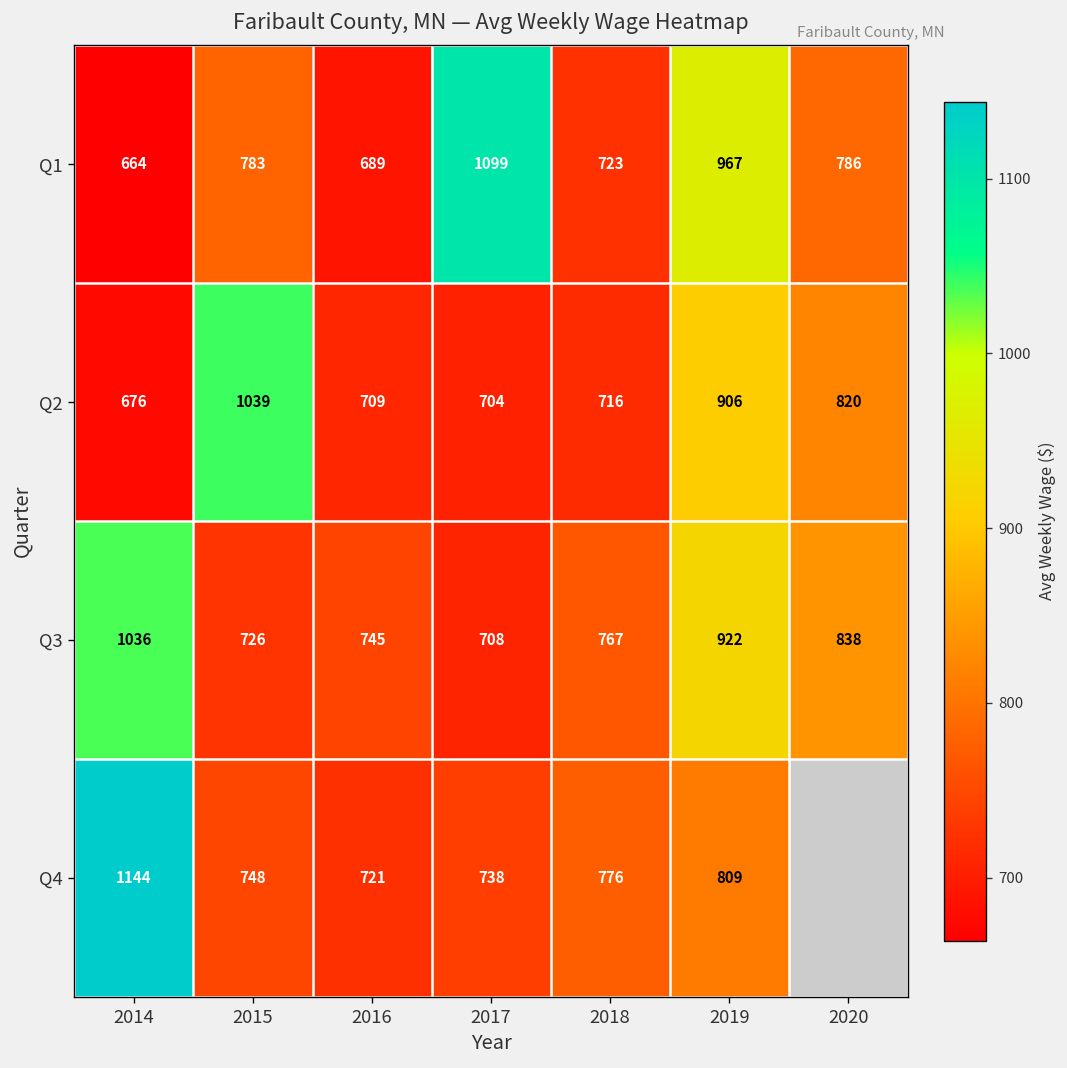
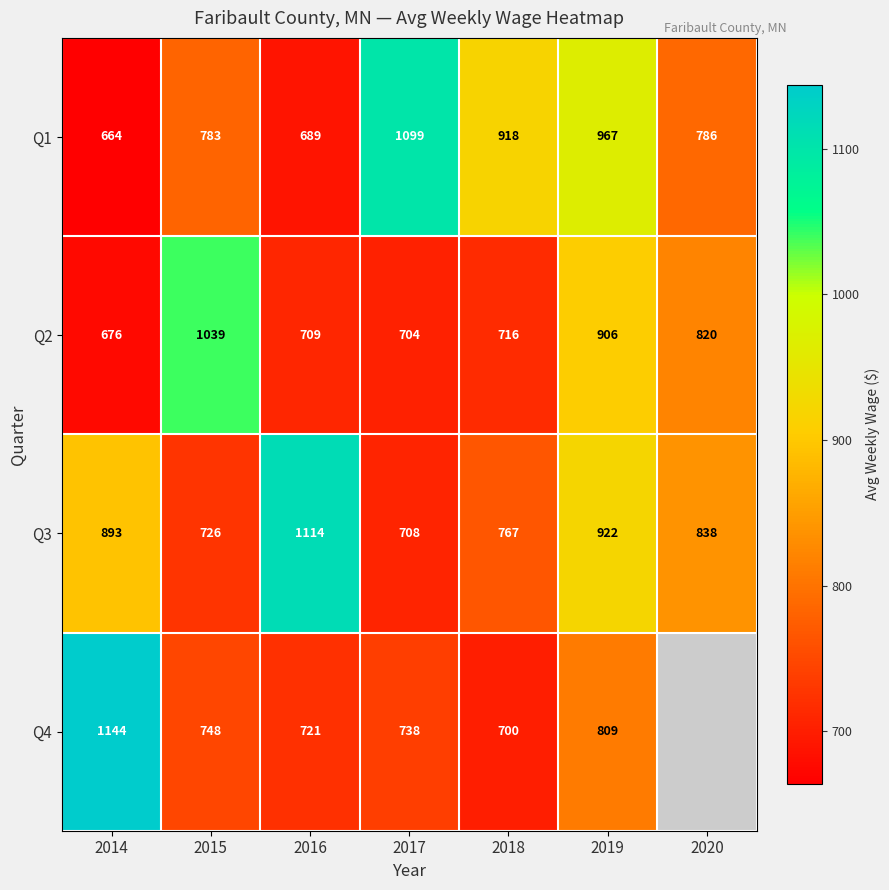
  {
    "Q1": {
      "2014": 664,
      "2015": 783,
      "2016": 689,
      "2017": 1099,
-     "2018": 723,
+     "2018": 918,
      "2019": 967,
      "2020": 786
    },
    "Q2": {
      "2014": 676,
      "2015": 1039,
      "2016": 709,
      "2017": 704,
      "2018": 716,
      "2019": 906,
      "2020": 820
    },
    "Q3": {
-     "2014": 1036,
+     "2014": 893,
      "2015": 726,
-     "2016": 745,
+     "2016": 1114,
      "2017": 708,
      "2018": 767,
      "2019": 922,
      "2020": 838
    },
    "Q4": {
      "2014": 1144,
      "2015": 748,
      "2016": 721,
      "2017": 738,
-     "2018": 776,
+     "2018": 700,
      "2019": 809
    }
  }
